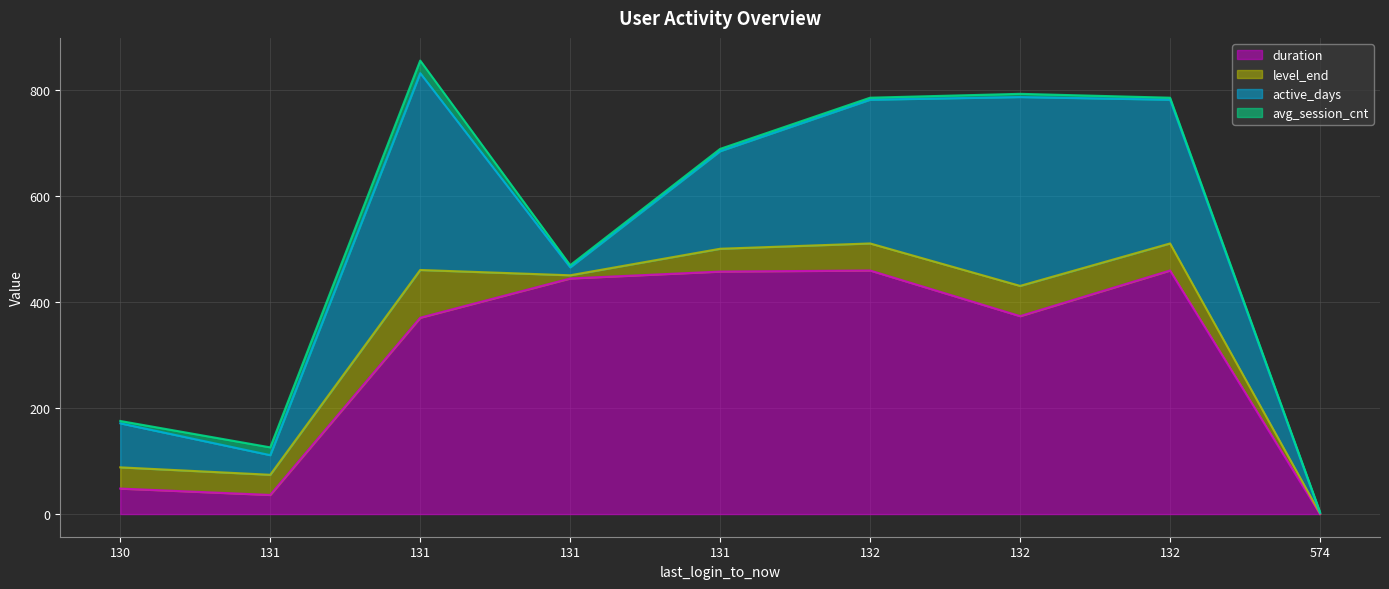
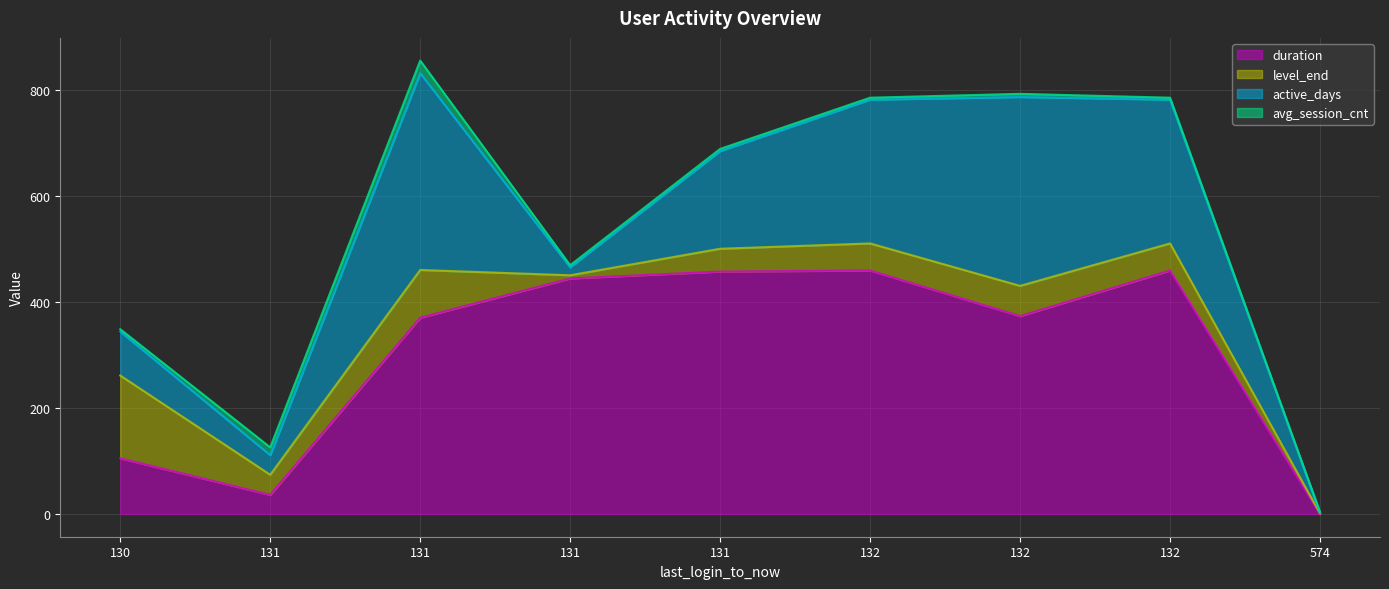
  {
    "duration": {
-     "130": 50
+     "130": 110
    },
    "level_end": {
-     "130": 40
+     "130": 160
    }
  }
